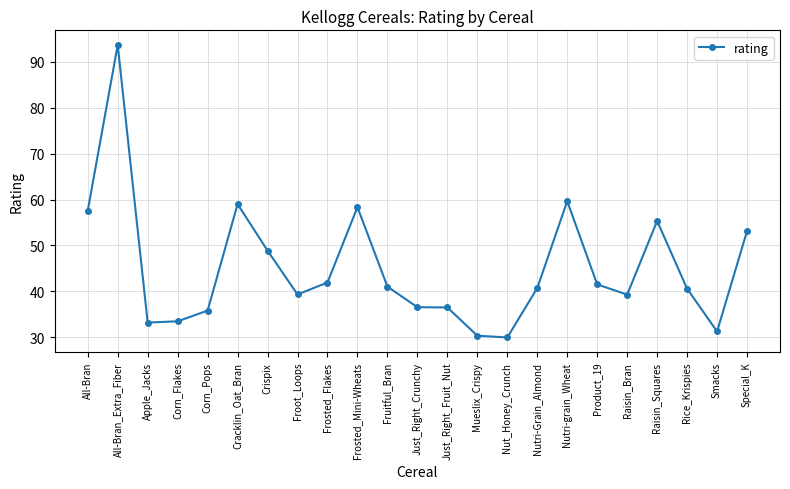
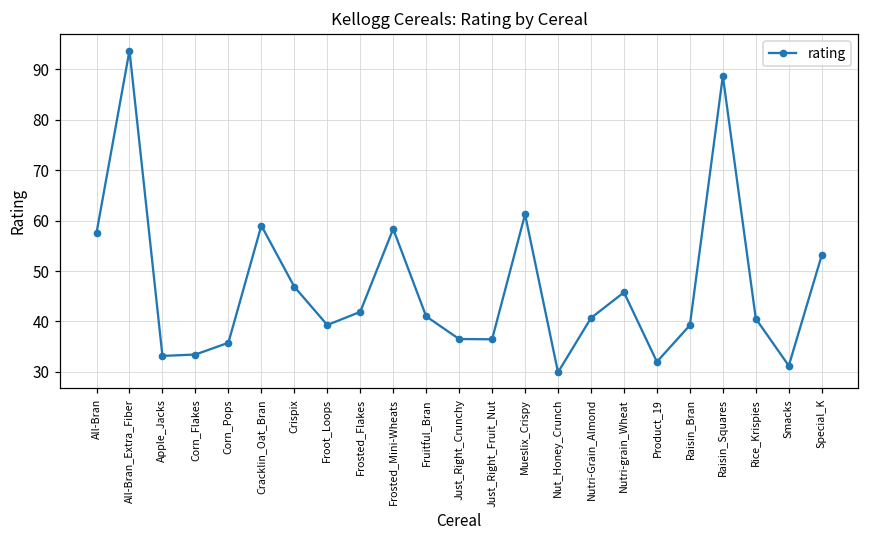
  {
    "All-Bran": 58,
    "All-Bran_Extra_Fiber": 94,
    "Apple_Jacks": 33,
    "Corn_Flakes": 33,
    "Corn_Pops": 36,
    "Cracklin_Oat_Bran": 59,
-   "Crispix": 49,
+   "Crispix": 47,
    "Froot_Loops": 39,
    "Frosted_Flakes": 42,
    "Frosted_Mini-Wheats": 58,
    "Fruitful_Bran": 41,
    "Just_Right_Crunchy": 37,
    "Just_Right_Fruit_Nut": 36,
-   "Mueslix_Crispy": 30,
+   "Mueslix_Crispy": 61,
    "Nut_Honey_Crunch": 30,
    "Nutri-Grain_Almond": 41,
-   "Nutri-grain_Wheat": 60,
-   "Product_19": 42,
+   "Nutri-grain_Wheat": 46,
+   "Product_19": 32,
    "Raisin_Bran": 39,
-   "Raisin_Squares": 55,
+   "Raisin_Squares": 89,
    "Rice_Krispies": 41,
    "Smacks": 31,
    "Special_K": 53
  }
